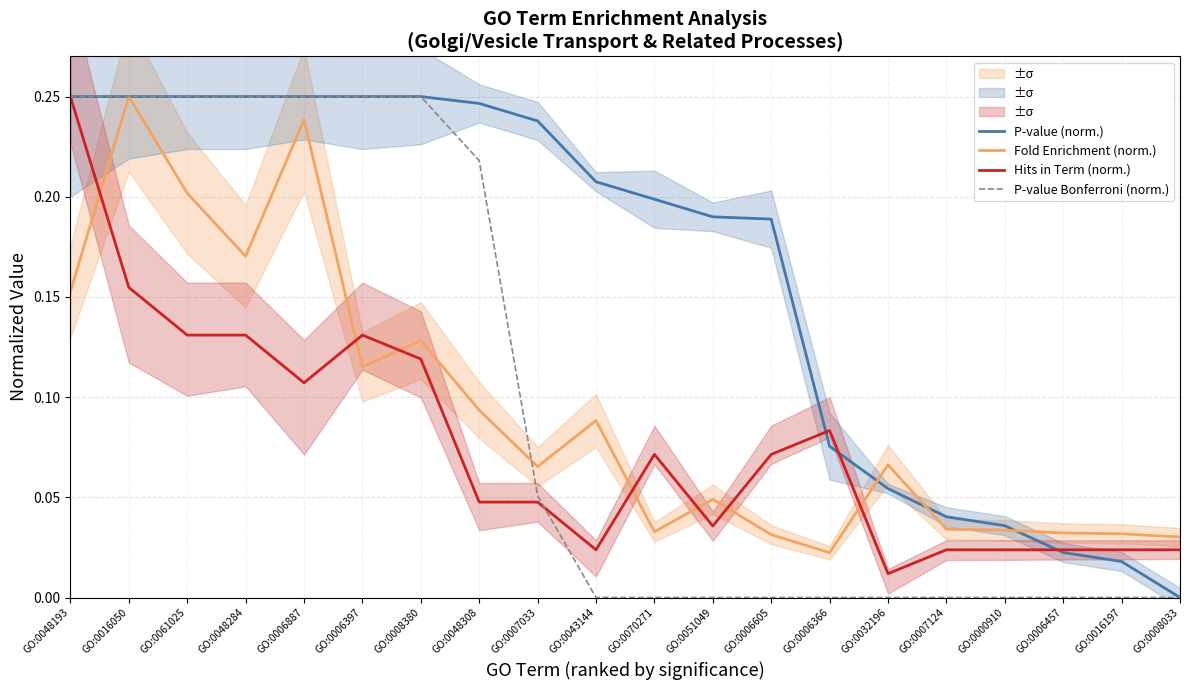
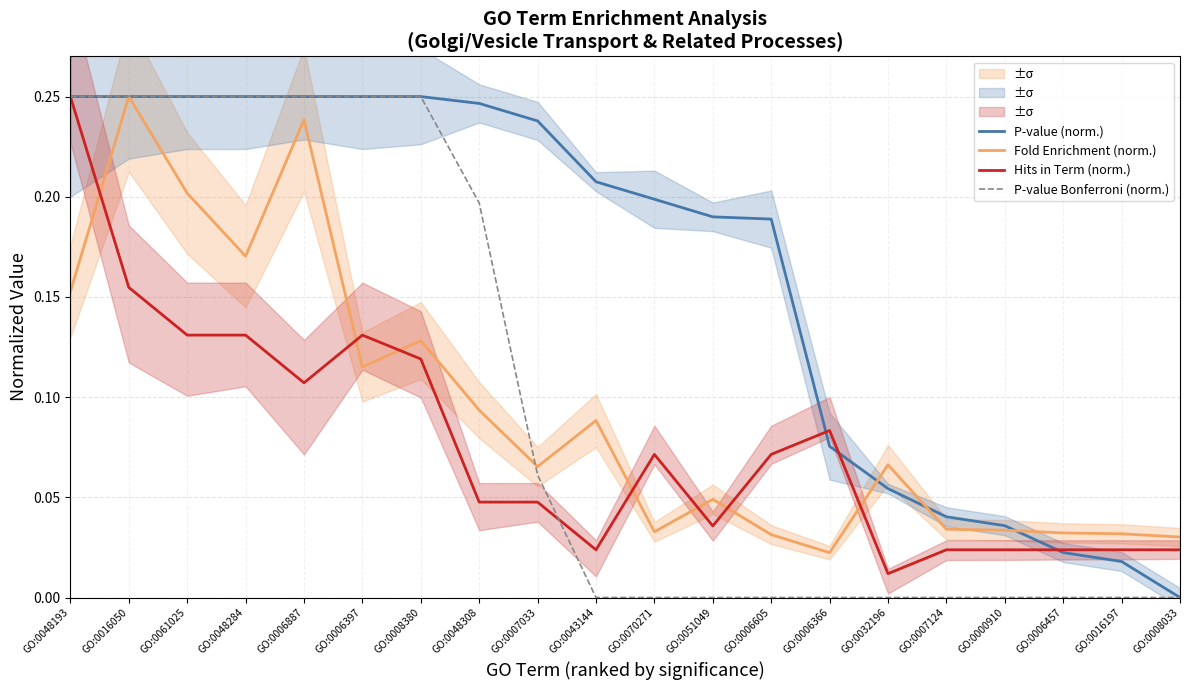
  {
    "P-value Bonferroni (norm.)": {
-     "GO:0048308": 0.218,
-     "GO:0007033": 0.051,
+     "GO:0048308": 0.197,
+     "GO:0007033": 0.061,
      "GO:0043144": 0.000,
      "GO:0070271": 0.000,
      "GO:0051049": 0.000,
      "GO:0006605": 0.000,
      "GO:0006366": 0.000,
      "GO:0032196": 0.000,
      "GO:0007124": 0.000,
      "GO:0000910": 0.000,
      "GO:0006457": 0.000,
      "GO:0016197": 0.000
    }
  }
